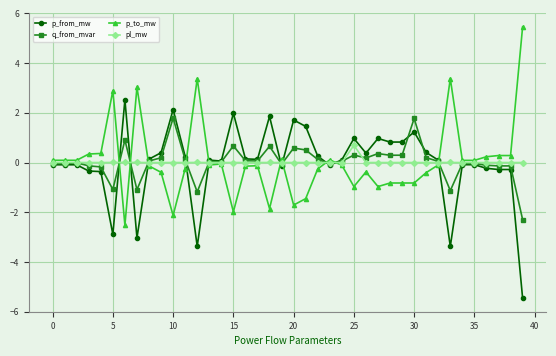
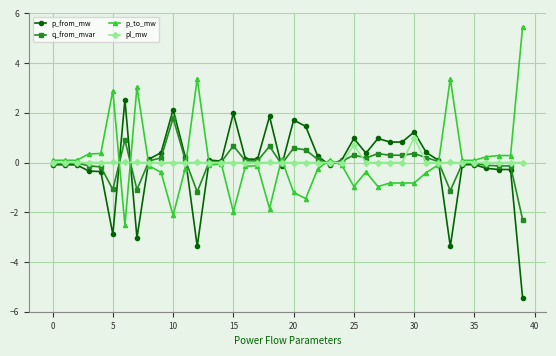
  {
    "p_from_mw": {
      "5": -2.9,
      "10": 2.1,
      "15": 2.0,
      "20": 1.7,
      "25": 1.0,
      "30": 1.2
    },
    "q_from_mvar": {
      "5": -1.1,
      "10": 1.8,
      "15": 0.7,
      "20": 0.6,
      "25": 0.3,
-     "30": 1.8
+     "30": 0.4
    },
    "p_to_mw": {
      "5": 2.9,
      "10": -2.1,
      "15": -2.0,
-     "20": -1.7,
+     "20": -1.2,
      "25": -1.0,
      "30": -0.8
    },
    "pl_mw": {
      "5": 0,
      "10": 0,
      "15": 0,
      "20": 0,
      "25": 0.7,
-     "30": 0
+     "30": 1
    }
  }
